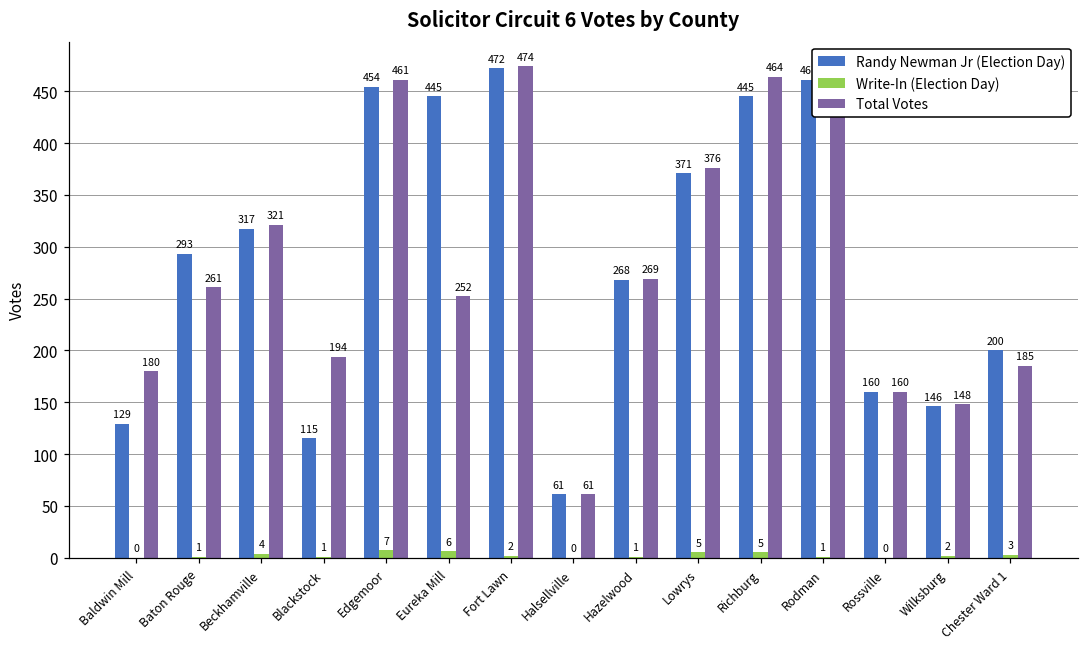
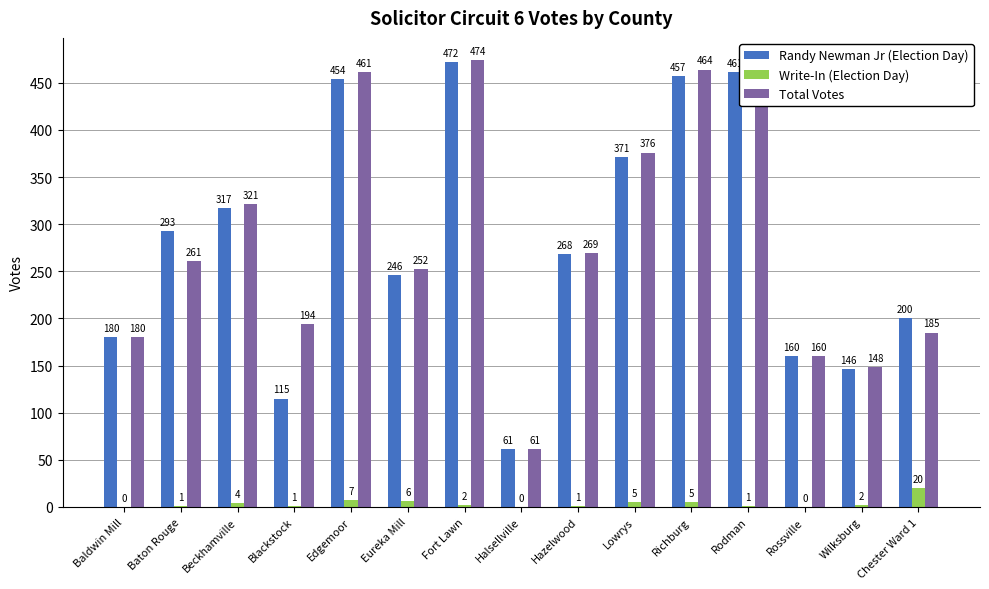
  {
    "Randy Newman Jr (Election Day)": {
-     "Baldwin Mill": 129,
+     "Baldwin Mill": 180,
      "Baton Rouge": 293,
      "Beckhamville": 317,
      "Blackstock": 115,
      "Edgemoor": 454,
-     "Eureka Mill": 445,
+     "Eureka Mill": 246,
      "Fort Lawn": 472,
      "Halsellville": 61,
      "Hazelwood": 268,
      "Lowrys": 371,
-     "Richburg": 445,
+     "Richburg": 457,
      "Rossville": 160,
      "Wilksburg": 146,
      "Chester Ward 1": 200
    },
    "Write-In (Election Day)": {
      "Baldwin Mill": 0,
      "Baton Rouge": 1,
      "Beckhamville": 4,
      "Blackstock": 1,
      "Edgemoor": 7,
      "Eureka Mill": 6,
      "Fort Lawn": 2,
      "Halsellville": 0,
      "Hazelwood": 1,
      "Lowrys": 5,
      "Richburg": 5,
      "Rodman": 1,
      "Rossville": 0,
      "Wilksburg": 2,
-     "Chester Ward 1": 3
+     "Chester Ward 1": 20
    },
    "Total Votes": {
      "Baldwin Mill": 180,
      "Baton Rouge": 261,
      "Beckhamville": 321,
      "Blackstock": 194,
      "Edgemoor": 461,
      "Eureka Mill": 252,
      "Fort Lawn": 474,
      "Halsellville": 61,
      "Hazelwood": 269,
      "Lowrys": 376,
      "Richburg": 464,
      "Rossville": 160,
      "Wilksburg": 148,
      "Chester Ward 1": 185
    }
  }
